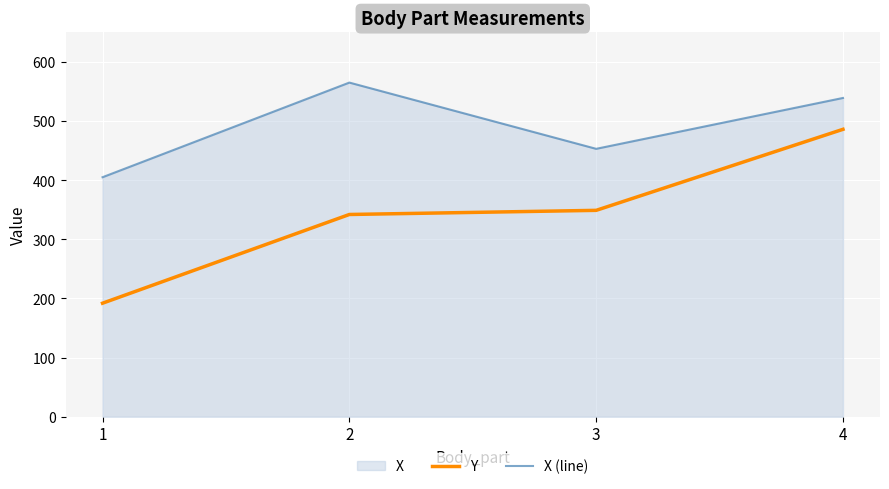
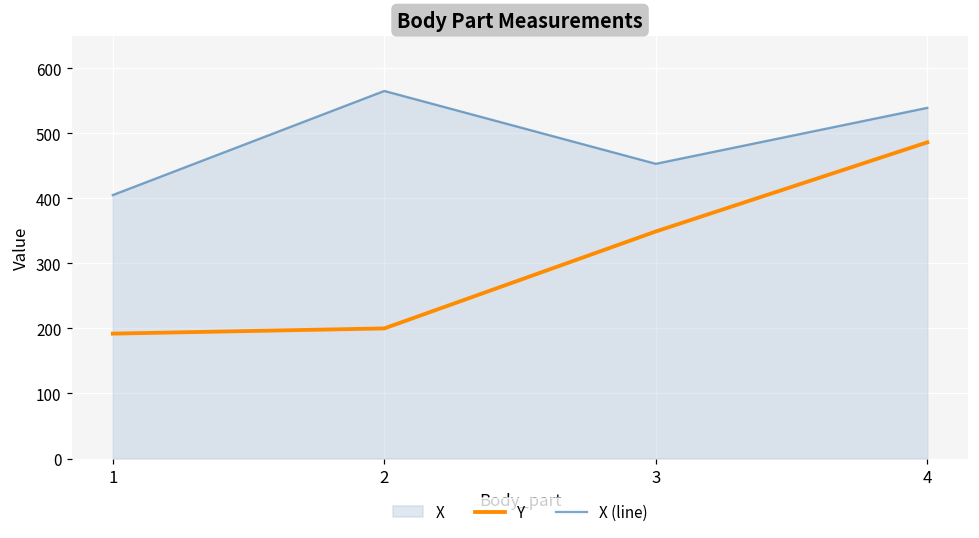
  {
    "Y": {
      "1": 190,
-     "2": 340,
+     "2": 200,
      "3": 350,
      "4": 490
    },
    "X": {
      "1": 410,
      "2": 570,
      "3": 450,
      "4": 540
    }
  }
